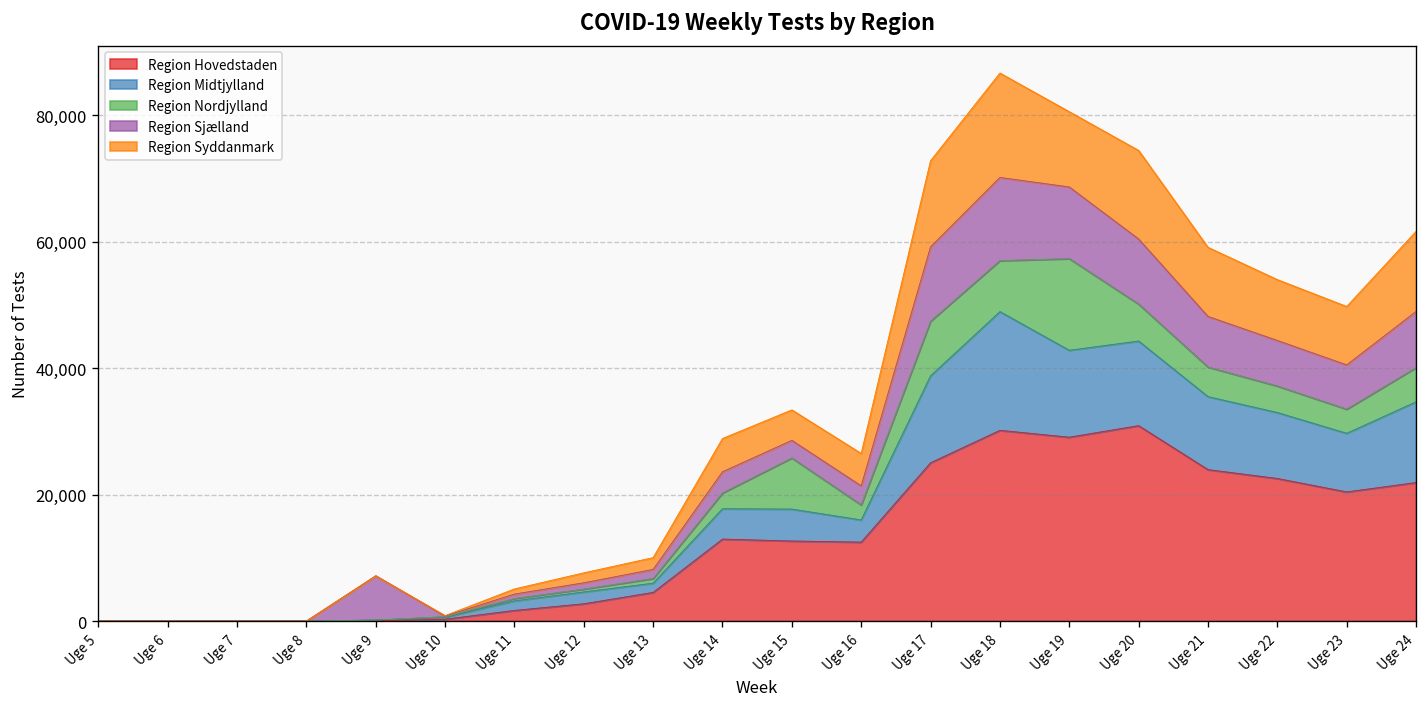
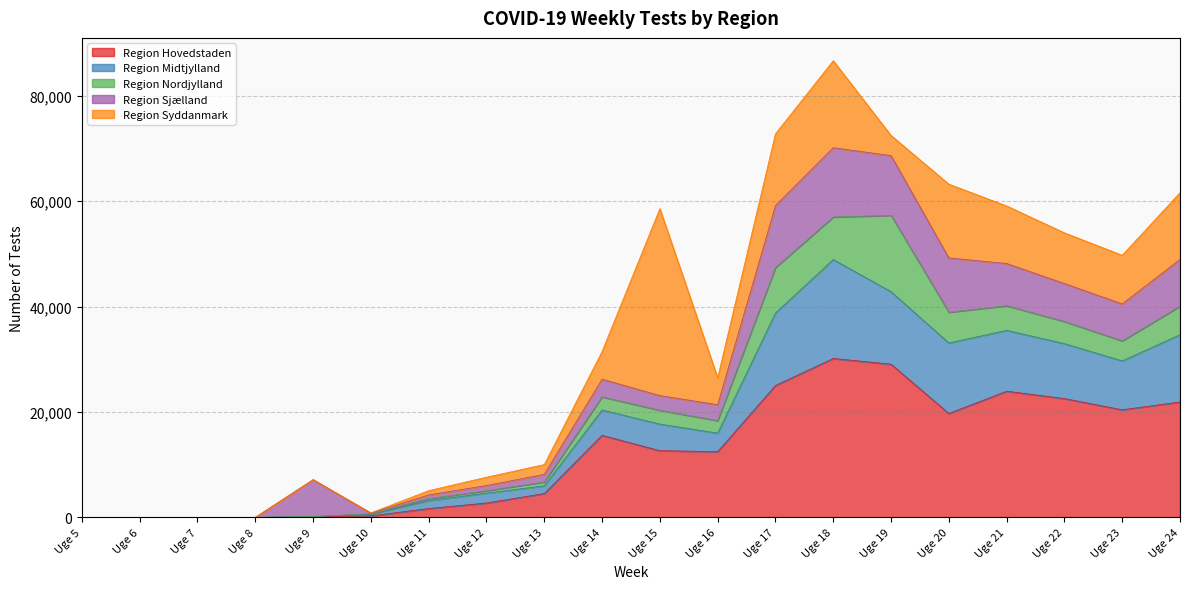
  {
    "Region Hovedstaden": {
      "Uge 11": "2,000",
      "Uge 12": "3,000",
      "Uge 13": "5,000",
-     "Uge 14": "13,000",
+     "Uge 14": "16,000",
      "Uge 15": "13,000",
      "Uge 16": "12,000",
      "Uge 17": "25,000",
      "Uge 18": "30,000",
      "Uge 19": "29,000",
-     "Uge 20": "31,000",
+     "Uge 20": "20,000",
      "Uge 21": "24,000",
      "Uge 22": "23,000",
      "Uge 23": "20,000",
      "Uge 24": "22,000"
    },
    "Region Midtjylland": {
      "Uge 13": "1,000",
      "Uge 14": "5,000",
      "Uge 15": "5,000",
      "Uge 16": "4,000",
      "Uge 17": "14,000",
      "Uge 18": "19,000",
      "Uge 19": "14,000",
      "Uge 20": "13,000",
      "Uge 21": "12,000",
      "Uge 22": "10,000",
      "Uge 23": "9,000",
      "Uge 24": "13,000"
    },
    "Region Nordjylland": {
      "Uge 13": "1,000",
      "Uge 14": "2,000",
-     "Uge 15": "8,000",
+     "Uge 15": "3,000",
      "Uge 16": "2,000",
      "Uge 17": "9,000",
      "Uge 18": "8,000",
      "Uge 19": "14,000",
      "Uge 20": "6,000",
      "Uge 21": "5,000",
      "Uge 22": "4,000",
      "Uge 23": "4,000",
      "Uge 24": "5,000"
    },
    "Region Sjælland": {
      "Uge 11": "1,000",
      "Uge 12": "1,000",
      "Uge 13": "1,000",
      "Uge 14": "3,000",
      "Uge 15": "3,000",
      "Uge 16": "3,000",
      "Uge 17": "12,000",
      "Uge 18": "13,000",
      "Uge 19": "11,000",
      "Uge 20": "10,000",
      "Uge 21": "8,000",
      "Uge 22": "7,000",
      "Uge 23": "7,000",
      "Uge 24": "9,000"
    },
    "Region Syddanmark": {
      "Uge 11": "1,000",
      "Uge 12": "2,000",
      "Uge 13": "2,000",
      "Uge 14": "5,000",
-     "Uge 15": "5,000",
+     "Uge 15": "35,000",
      "Uge 16": "5,000",
      "Uge 17": "14,000",
      "Uge 18": "17,000",
-     "Uge 19": "12,000",
+     "Uge 19": "4,000",
      "Uge 20": "14,000",
      "Uge 21": "11,000",
      "Uge 22": "10,000",
      "Uge 23": "9,000",
      "Uge 24": "13,000"
    }
  }
